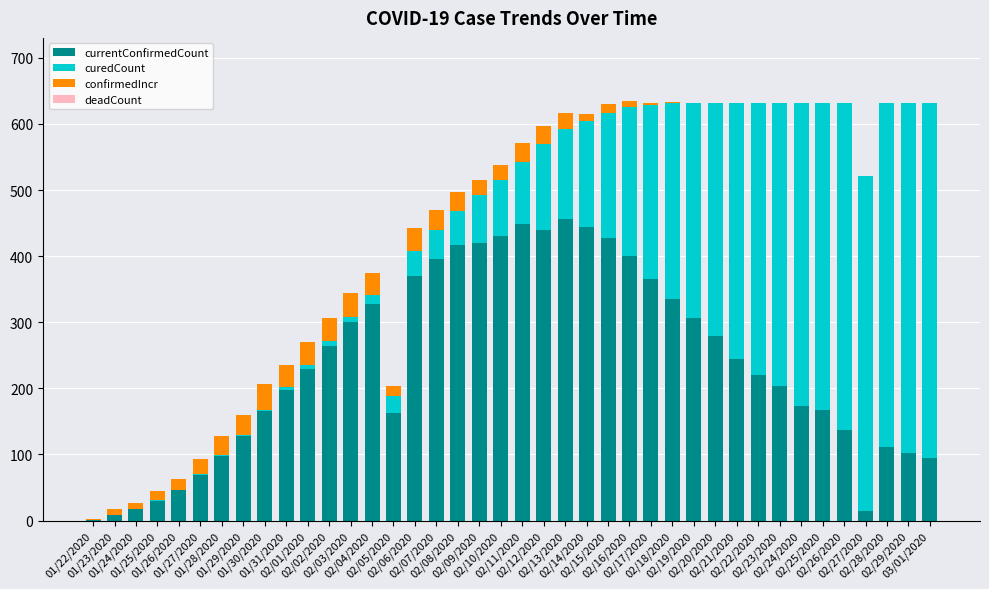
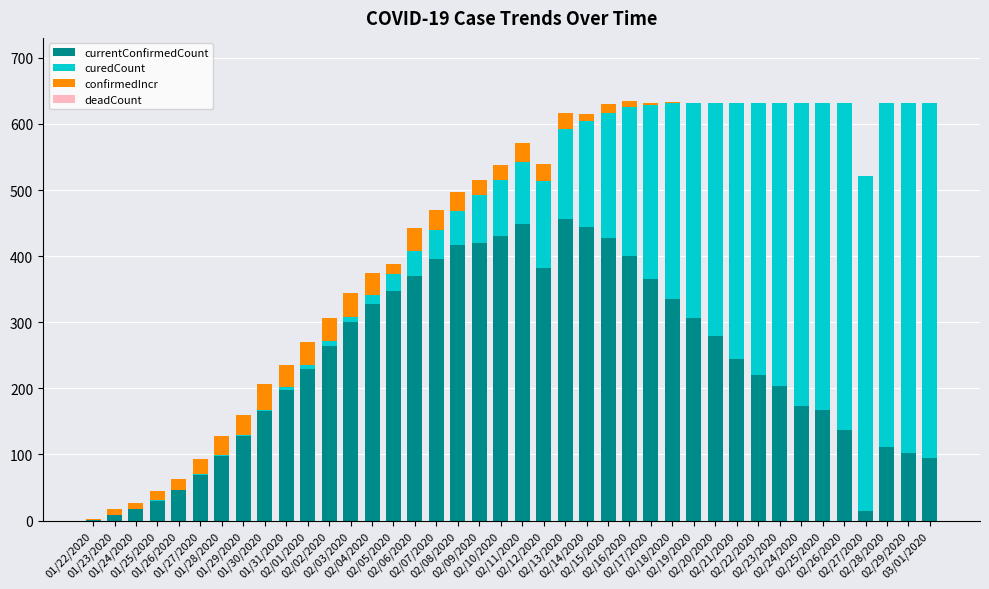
  {
    "currentConfirmedCount": {
      "01/23/2020": 10,
      "01/24/2020": 20,
      "01/25/2020": 30,
      "01/26/2020": 50,
      "01/27/2020": 70,
      "01/28/2020": 100,
      "01/29/2020": 130,
      "01/30/2020": 170,
      "01/31/2020": 200,
      "02/01/2020": 230,
      "02/02/2020": 260,
      "02/03/2020": 300,
      "02/04/2020": 330,
-     "02/05/2020": 160,
+     "02/05/2020": 350,
      "02/06/2020": 370,
      "02/07/2020": 400,
      "02/08/2020": 420,
      "02/09/2020": 420,
      "02/10/2020": 430,
      "02/11/2020": 450,
-     "02/12/2020": 440,
+     "02/12/2020": 380,
      "02/13/2020": 460,
      "02/14/2020": 440,
      "02/15/2020": 430,
      "02/16/2020": 400,
      "02/17/2020": 370,
      "02/18/2020": 340,
      "02/19/2020": 310,
      "02/20/2020": 280,
      "02/21/2020": 240,
      "02/22/2020": 220,
      "02/23/2020": 200,
      "02/24/2020": 170,
      "02/25/2020": 170,
      "02/26/2020": 140,
      "02/27/2020": 20,
      "02/28/2020": 110,
      "02/29/2020": 100,
      "03/01/2020": 100
    },
    "curedCount": {
      "01/22/2020": 0,
      "01/23/2020": 0,
      "01/31/2020": 10,
      "02/01/2020": 10,
      "02/02/2020": 10,
      "02/03/2020": 10,
      "02/04/2020": 10,
      "02/05/2020": 30,
      "02/06/2020": 40,
      "02/07/2020": 40,
      "02/08/2020": 50,
      "02/09/2020": 70,
      "02/10/2020": 80,
      "02/11/2020": 90,
      "02/12/2020": 130,
      "02/13/2020": 140,
      "02/14/2020": 160,
      "02/15/2020": 190,
      "02/16/2020": 230,
      "02/17/2020": 260,
      "02/18/2020": 300,
      "02/19/2020": 330,
      "02/20/2020": 350,
      "02/21/2020": 390,
      "02/22/2020": 410,
      "02/23/2020": 430,
      "02/24/2020": 460,
      "02/25/2020": 460,
      "02/26/2020": 490,
      "02/27/2020": 510,
      "02/28/2020": 520,
      "02/29/2020": 530,
      "03/01/2020": 540
    },
    "deadCount": {
      "01/22/2020": 0,
      "02/17/2020": 0,
      "02/18/2020": 0,
      "02/19/2020": 0,
      "02/20/2020": 0,
      "02/21/2020": 0,
      "02/22/2020": 0,
      "02/23/2020": 0,
      "02/24/2020": 0,
      "02/25/2020": 0,
      "02/26/2020": 0,
      "02/27/2020": 0,
      "02/28/2020": 0,
      "02/29/2020": 0,
      "03/01/2020": 0
    }
  }
